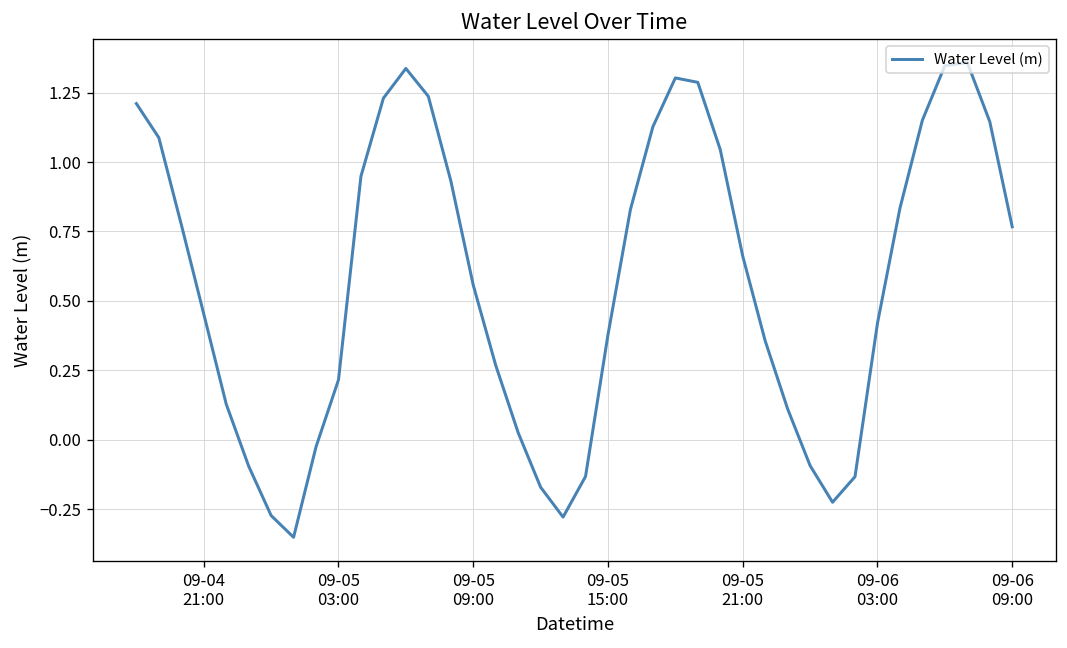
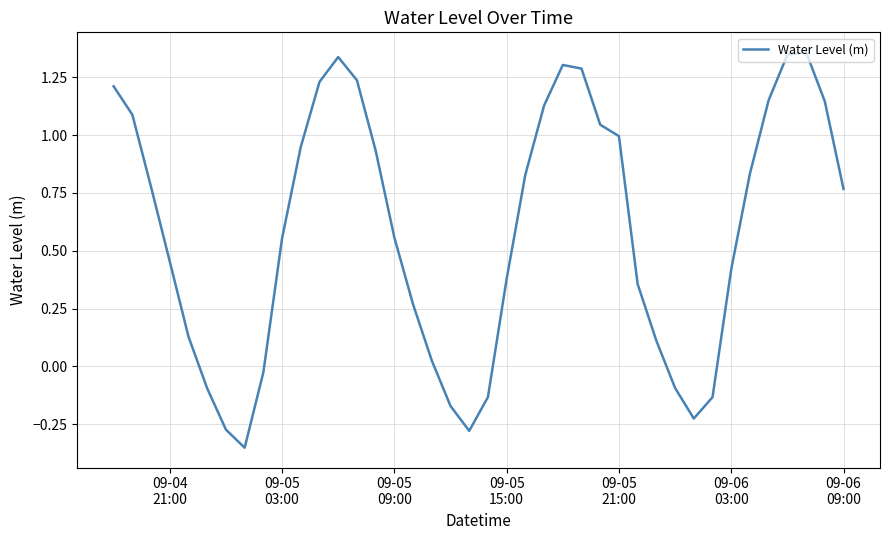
  {
    "09-04 21:00": 0.45,
-   "09-05 03:00": 0.22,
+   "09-05 03:00": 0.55,
    "09-05 09:00": 0.56,
    "09-05 15:00": 0.38,
-   "09-05 21:00": 0.66,
+   "09-05 21:00": 1.00,
    "09-06 03:00": 0.42,
    "09-06 09:00": 0.77
  }
